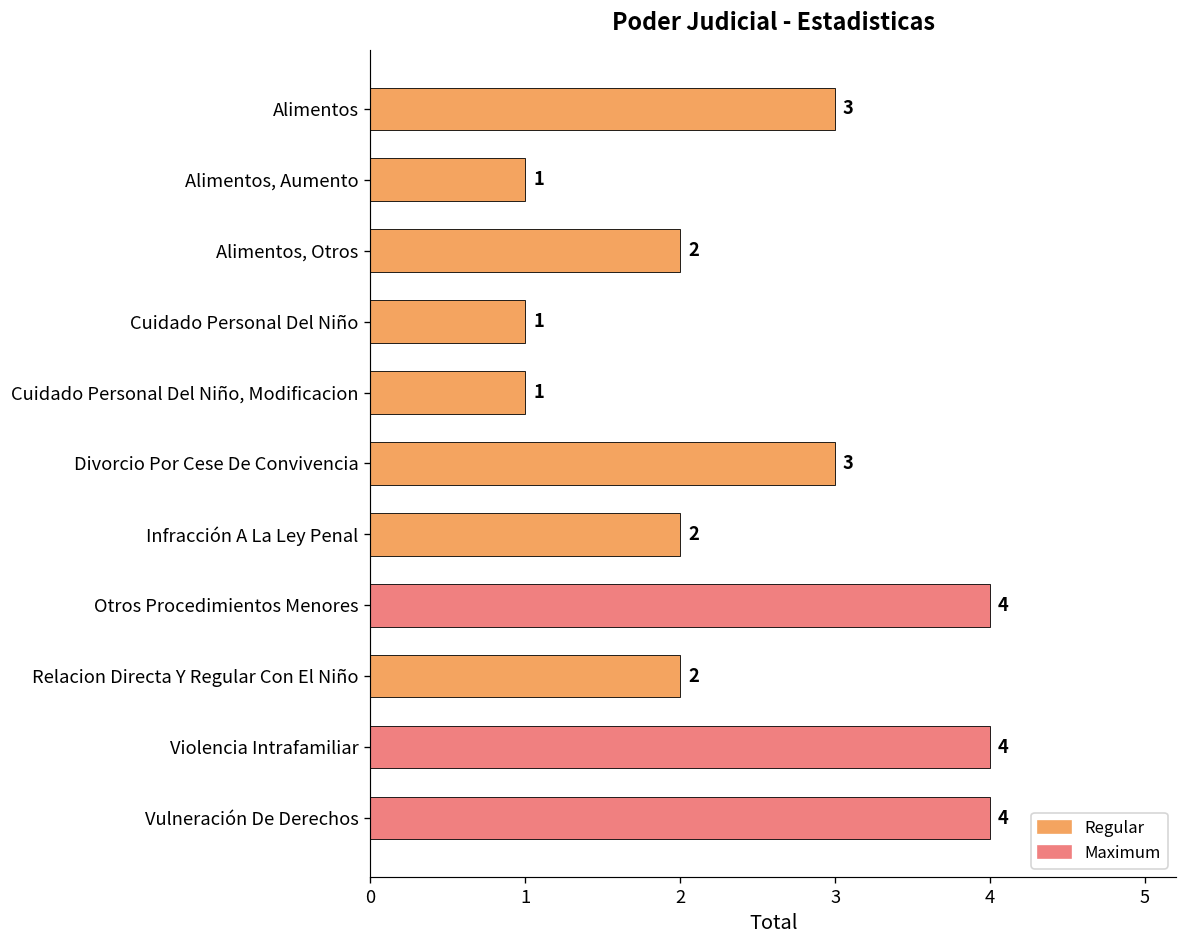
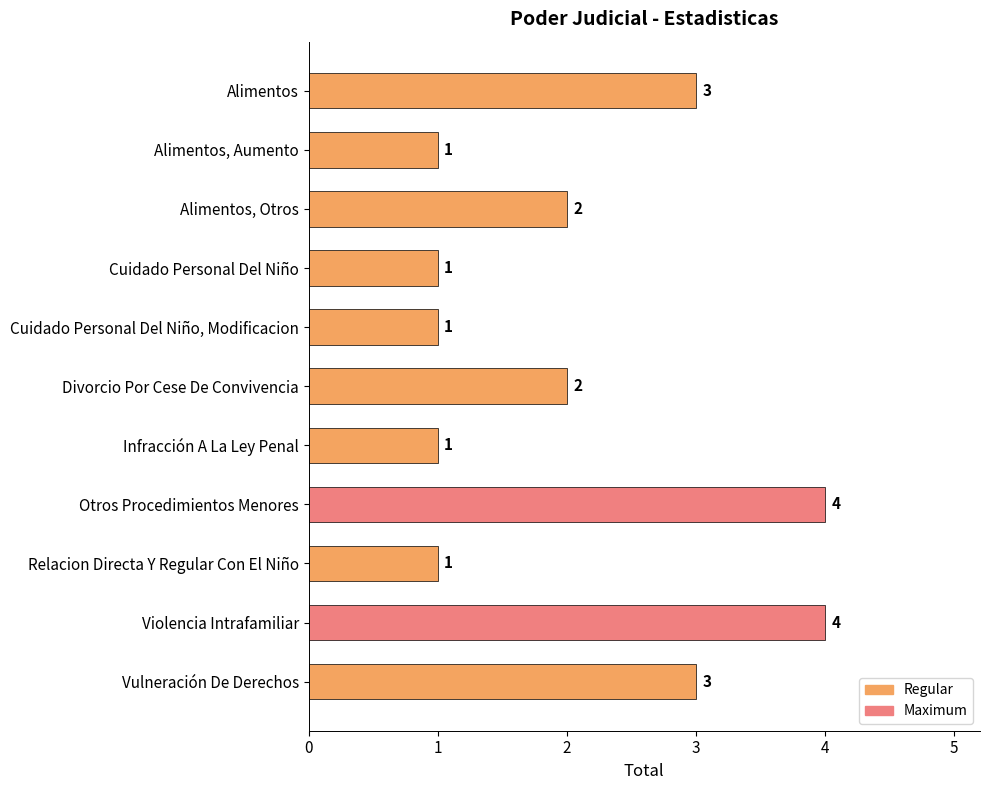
  {
    "Alimentos": 3,
    "Alimentos, Aumento": 1,
    "Alimentos, Otros": 2,
    "Cuidado Personal Del Niño": 1,
    "Cuidado Personal Del Niño, Modificacion": 1,
-   "Divorcio Por Cese De Convivencia": 3,
-   "Infracción A La Ley Penal": 2,
+   "Divorcio Por Cese De Convivencia": 2,
+   "Infracción A La Ley Penal": 1,
    "Otros Procedimientos Menores": 4,
-   "Relacion Directa Y Regular Con El Niño": 2,
+   "Relacion Directa Y Regular Con El Niño": 1,
    "Violencia Intrafamiliar": 4,
-   "Vulneración De Derechos": 4
+   "Vulneración De Derechos": 3
  }
